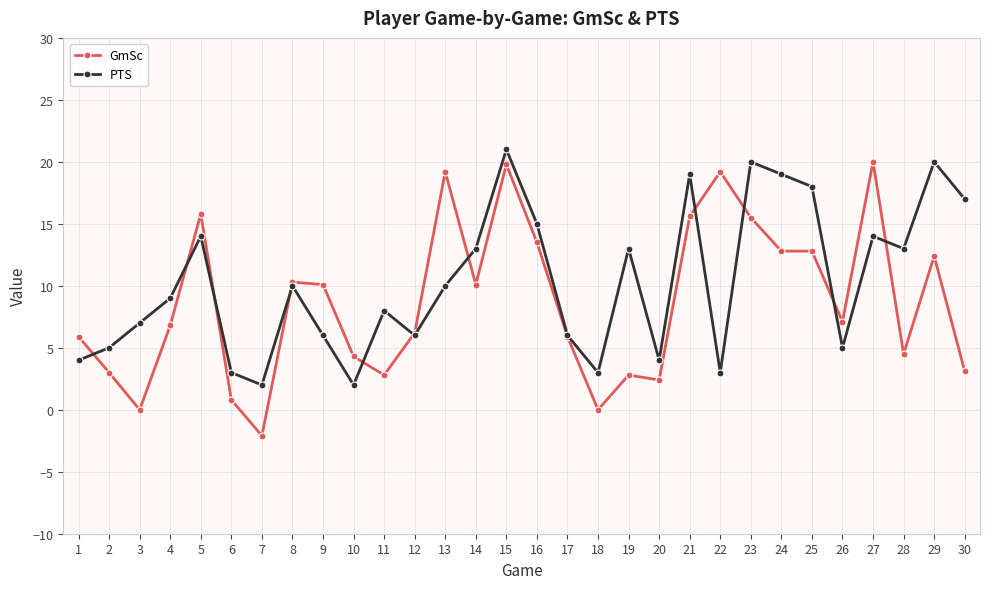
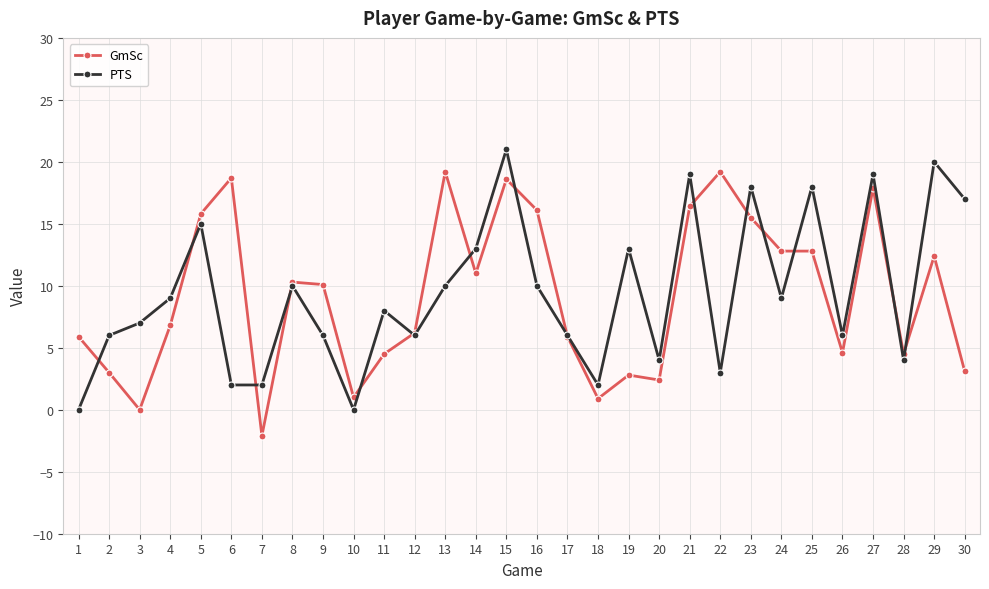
  {
    "GmSc": {
      "1": 5.9,
      "2": 3.0,
      "3": 0.0,
      "4": 6.8,
      "5": 15.8,
-     "6": 0.8,
+     "6": 18.7,
      "7": -2.1,
      "8": 10.3,
      "9": 10.1,
-     "10": 4.3,
-     "11": 2.8,
+     "10": 1.0,
+     "11": 4.5,
      "13": 19.2,
-     "14": 10.1,
-     "15": 19.8,
-     "16": 13.5,
-     "18": 0.0,
+     "14": 11.0,
+     "15": 18.6,
+     "16": 16.1,
+     "18": 0.9,
      "19": 2.8,
      "20": 2.4,
-     "21": 15.6,
+     "21": 16.4,
      "22": 19.2,
      "23": 15.5,
      "24": 12.8,
      "25": 12.8,
-     "26": 7.1,
-     "27": 20.0,
+     "26": 4.6,
+     "27": 17.9,
      "28": 4.5,
      "29": 12.4,
      "30": 3.1
    },
    "PTS": {
-     "1": 4,
-     "2": 5,
+     "1": 0,
+     "2": 6,
      "3": 7,
      "4": 9,
-     "5": 14,
-     "6": 3,
+     "5": 15,
+     "6": 2,
      "7": 2,
      "8": 10,
      "9": 6,
-     "10": 2,
+     "10": 0,
      "11": 8,
      "13": 10,
      "14": 13,
      "15": 21,
-     "16": 15,
-     "18": 3,
+     "16": 10,
+     "18": 2,
      "19": 13,
      "20": 4,
      "21": 19,
      "22": 3,
-     "23": 20,
-     "24": 19,
+     "23": 18,
+     "24": 9,
      "25": 18,
-     "26": 5,
-     "27": 14,
-     "28": 13,
+     "26": 6,
+     "27": 19,
+     "28": 4,
      "29": 20,
      "30": 17
    }
  }
